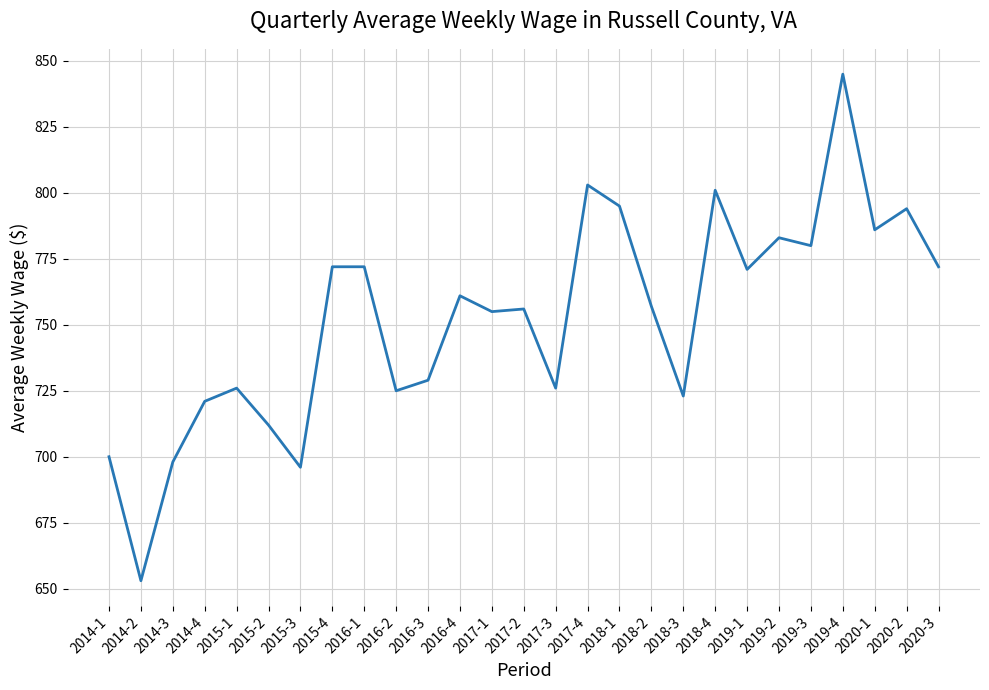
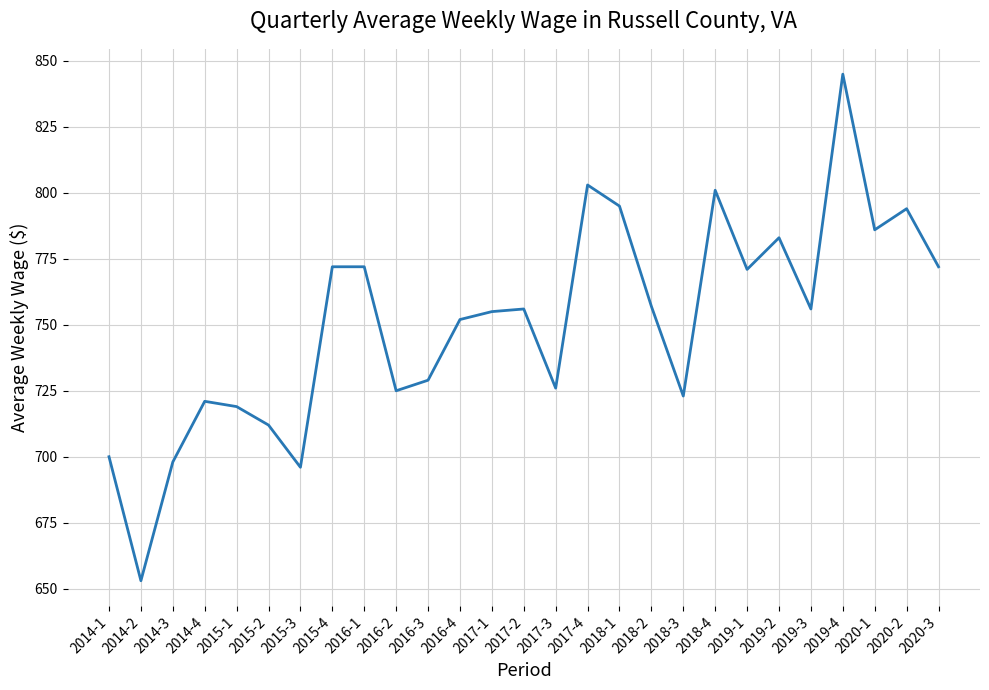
  {
    "2014-1": 700,
    "2014-2": 653,
    "2014-3": 698,
    "2014-4": 721,
-   "2015-1": 726,
+   "2015-1": 719,
    "2015-2": 712,
    "2015-3": 696,
    "2015-4": 772,
    "2016-1": 772,
    "2016-2": 725,
    "2016-3": 729,
-   "2016-4": 761,
+   "2016-4": 752,
    "2017-1": 755,
    "2017-2": 756,
    "2017-3": 726,
    "2017-4": 803,
    "2018-1": 795,
    "2018-2": 757,
    "2018-3": 723,
    "2018-4": 801,
    "2019-1": 771,
    "2019-2": 783,
-   "2019-3": 780,
+   "2019-3": 756,
    "2019-4": 845,
    "2020-1": 786,
    "2020-2": 794,
    "2020-3": 772
  }
